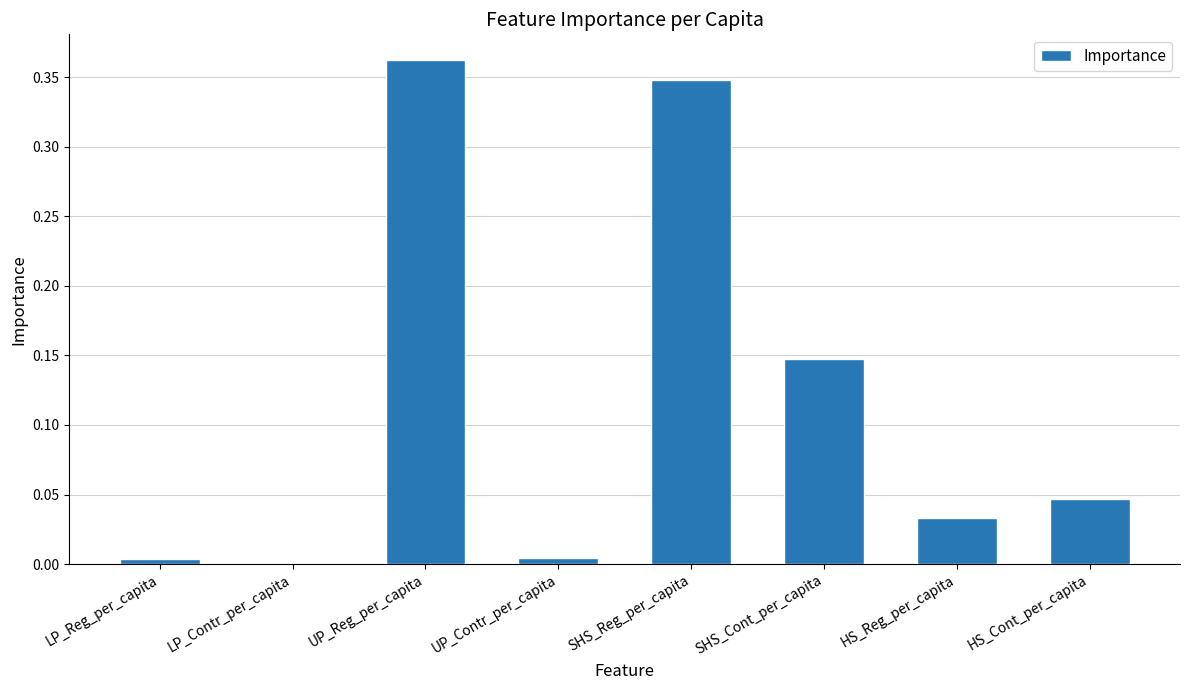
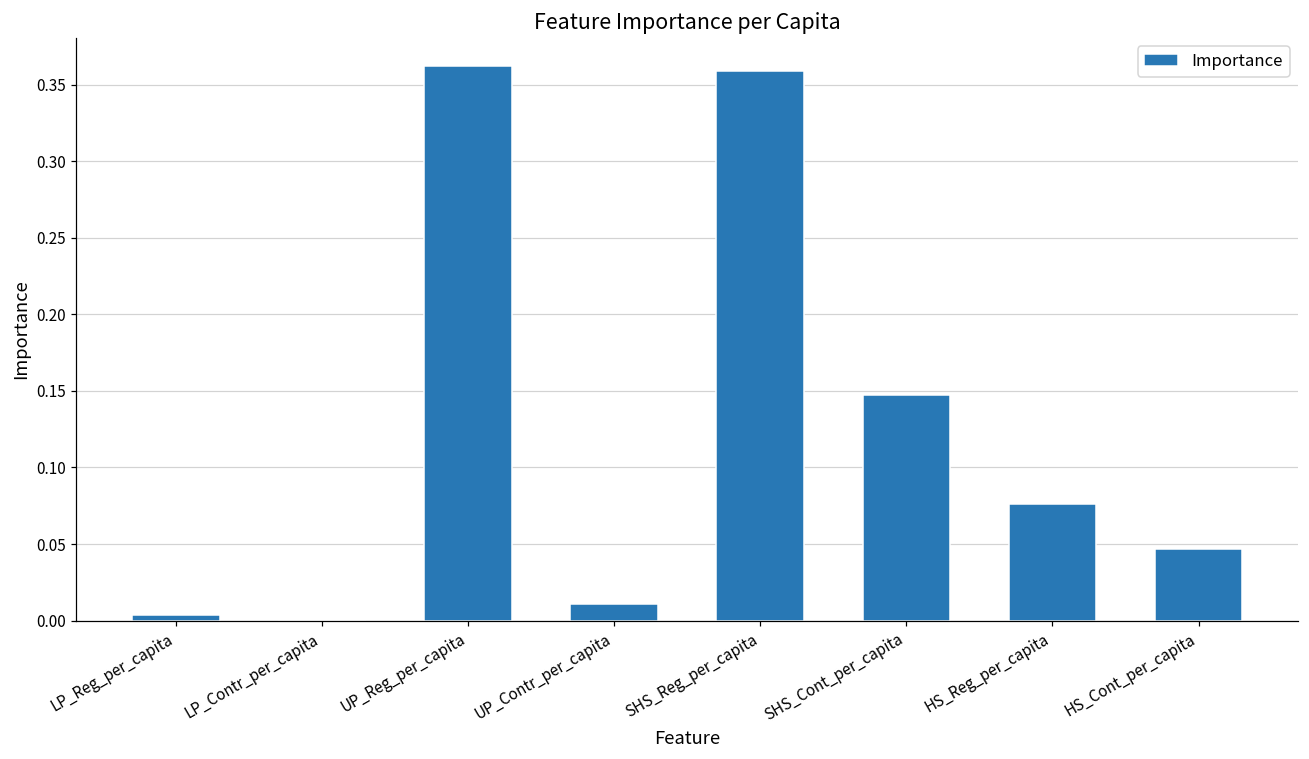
  {
    "LP_Reg_per_capita": 0.004,
    "LP_Contr_per_capita": 0.000,
    "UP_Reg_per_capita": 0.363,
-   "UP_Contr_per_capita": 0.004,
-   "SHS_Reg_per_capita": 0.348,
+   "UP_Contr_per_capita": 0.011,
+   "SHS_Reg_per_capita": 0.359,
    "SHS_Cont_per_capita": 0.147,
-   "HS_Reg_per_capita": 0.033,
+   "HS_Reg_per_capita": 0.076,
    "HS_Cont_per_capita": 0.047
  }
